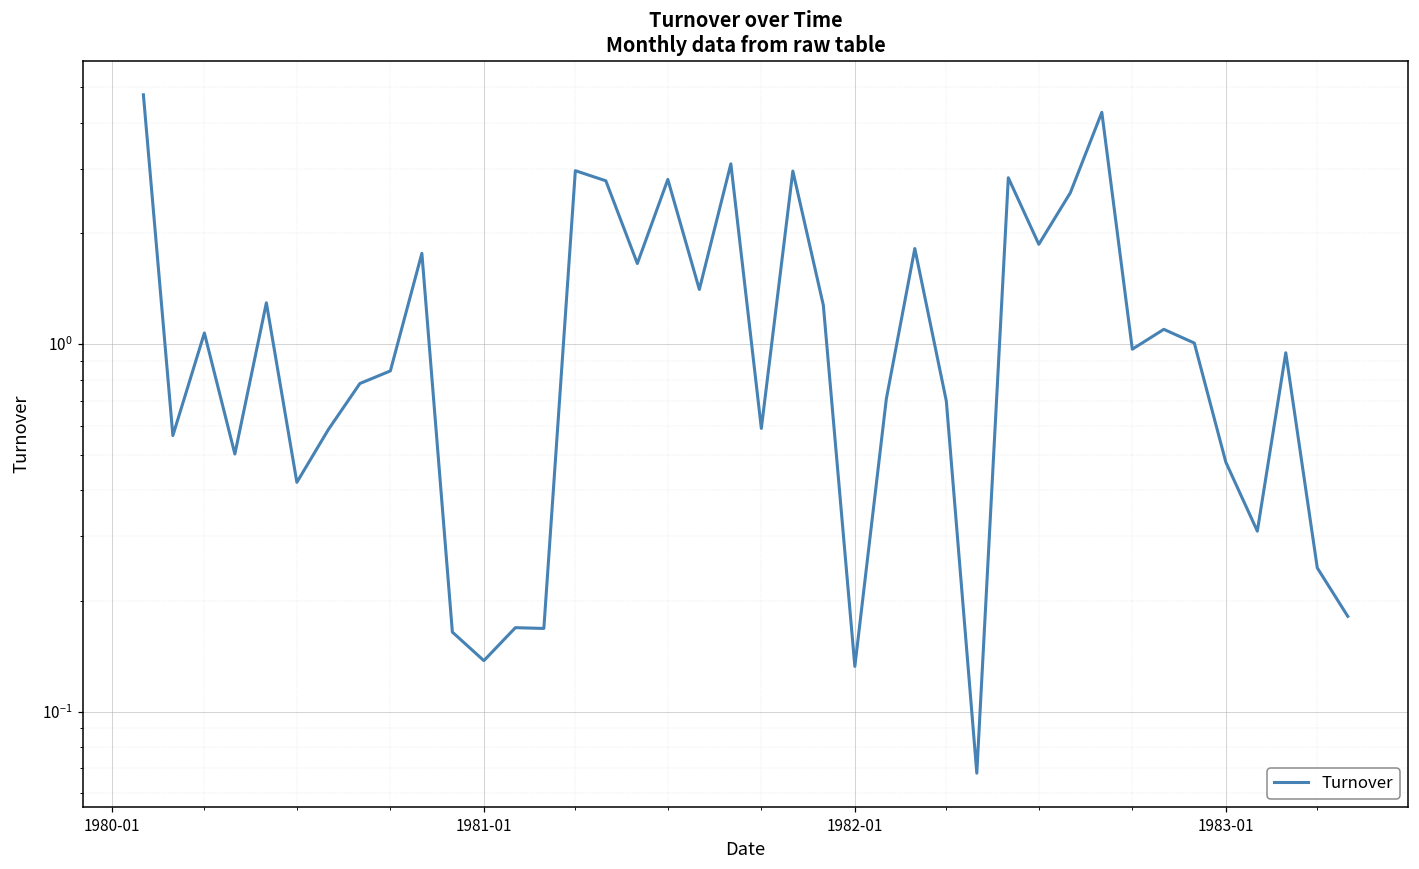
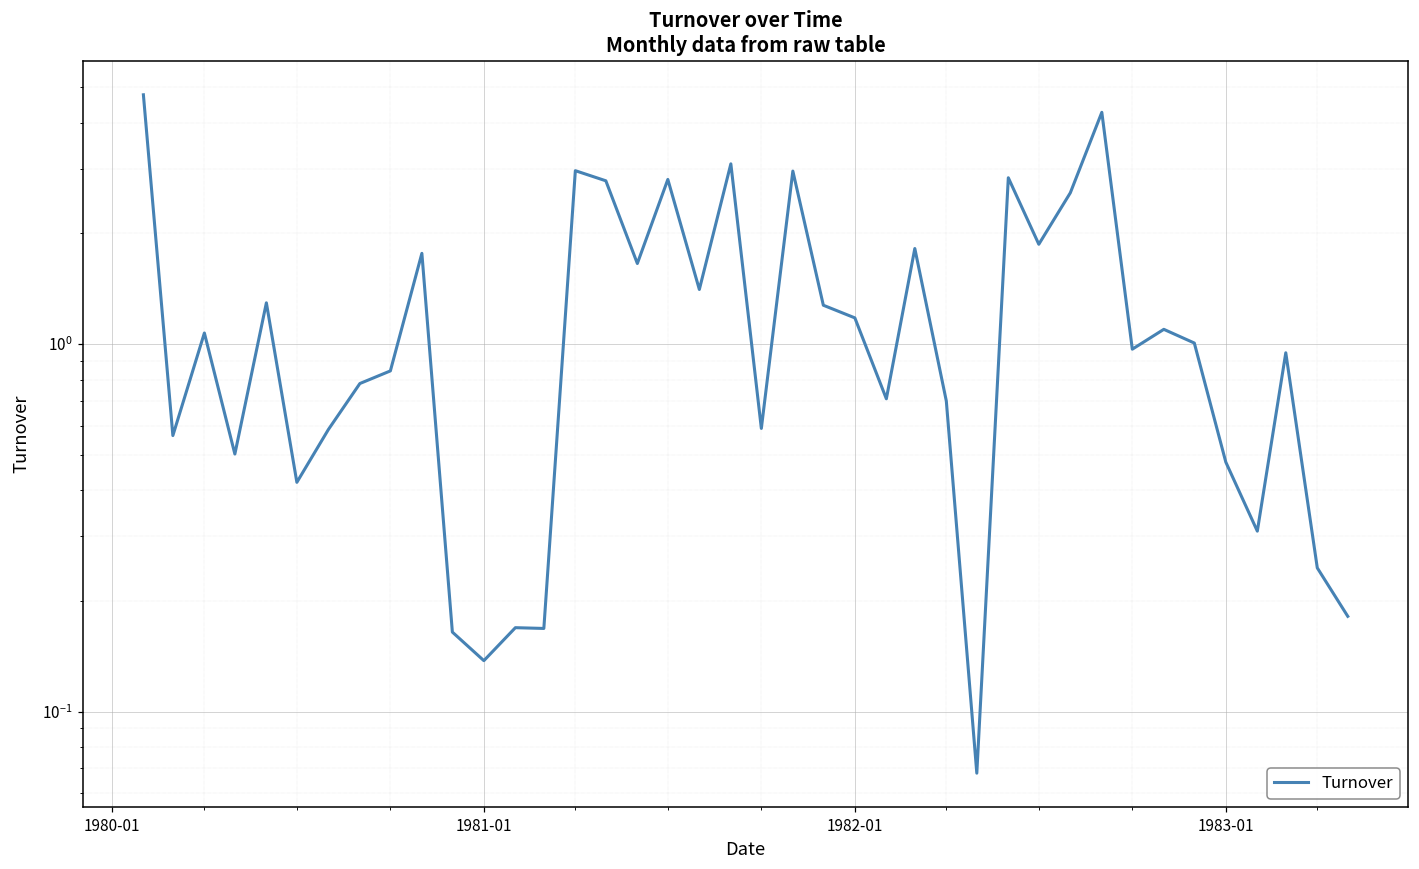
  {
    "1981-01": 0.138,
-   "1982-01": 0.133,
+   "1982-01": 1.18,
    "1983-01": 0.48
  }
